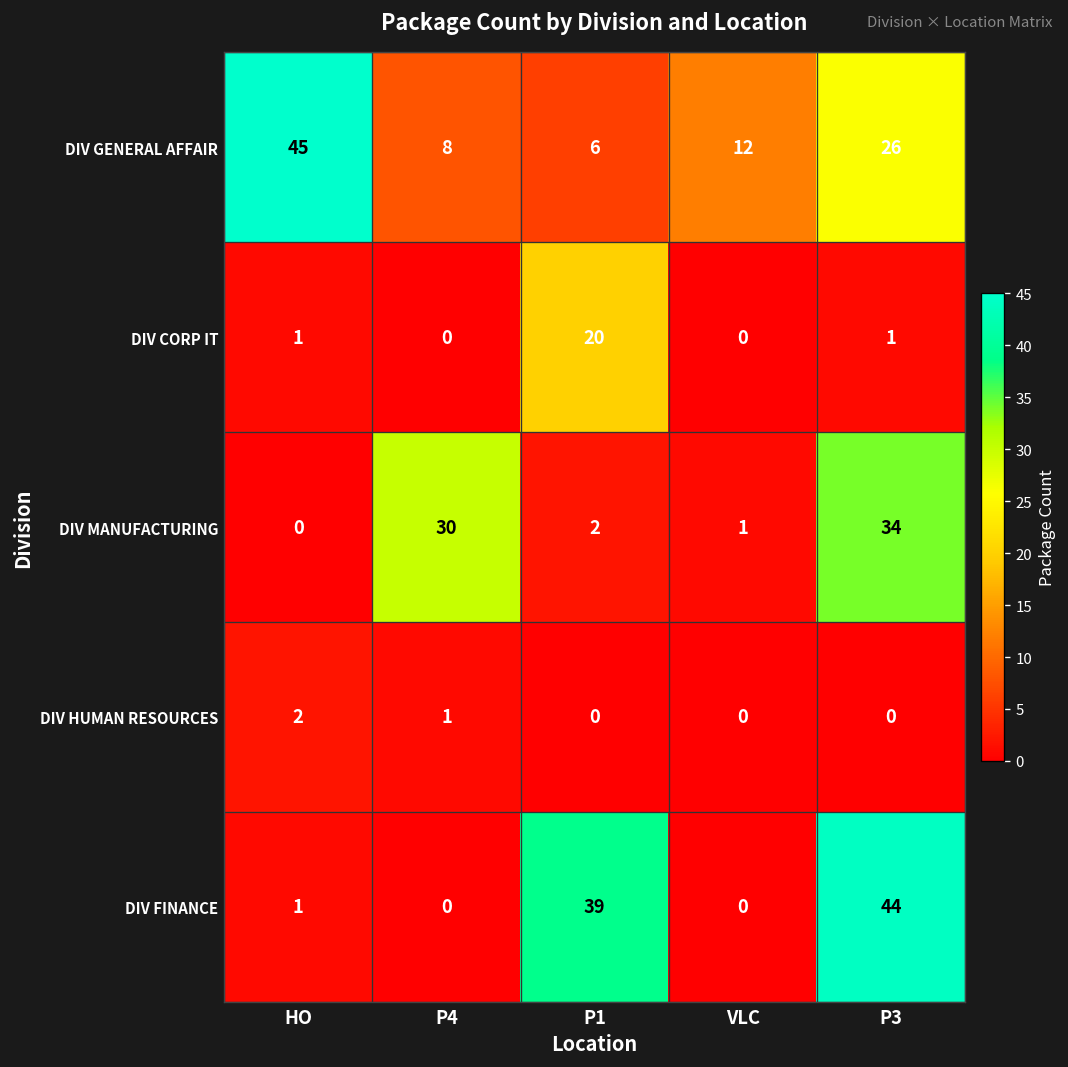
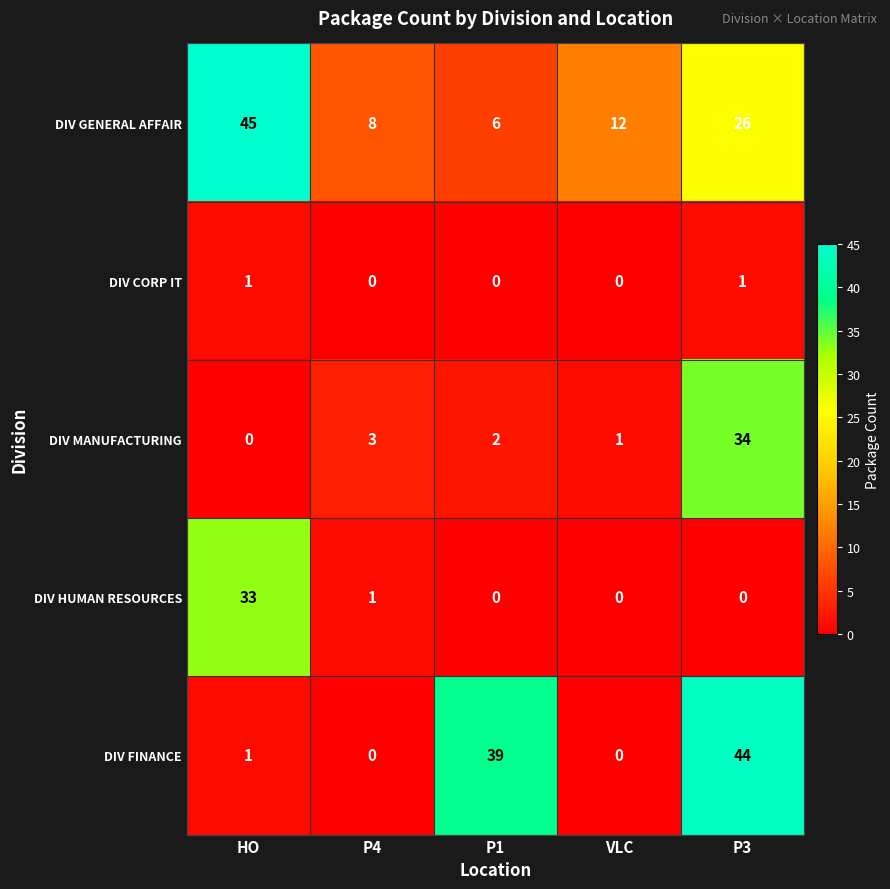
  {
    "DIV GENERAL AFFAIR": {
      "HO": 45,
      "P4": 8,
      "P1": 6,
      "VLC": 12,
      "P3": 26
    },
    "DIV CORP IT": {
      "HO": 1,
      "P4": 0,
-     "P1": 20,
+     "P1": 0,
      "VLC": 0,
      "P3": 1
    },
    "DIV MANUFACTURING": {
      "HO": 0,
-     "P4": 30,
+     "P4": 3,
      "P1": 2,
      "VLC": 1,
      "P3": 34
    },
    "DIV HUMAN RESOURCES": {
-     "HO": 2,
+     "HO": 33,
      "P4": 1,
      "P1": 0,
      "VLC": 0,
      "P3": 0
    },
    "DIV FINANCE": {
      "HO": 1,
      "P4": 0,
      "P1": 39,
      "VLC": 0,
      "P3": 44
    }
  }
